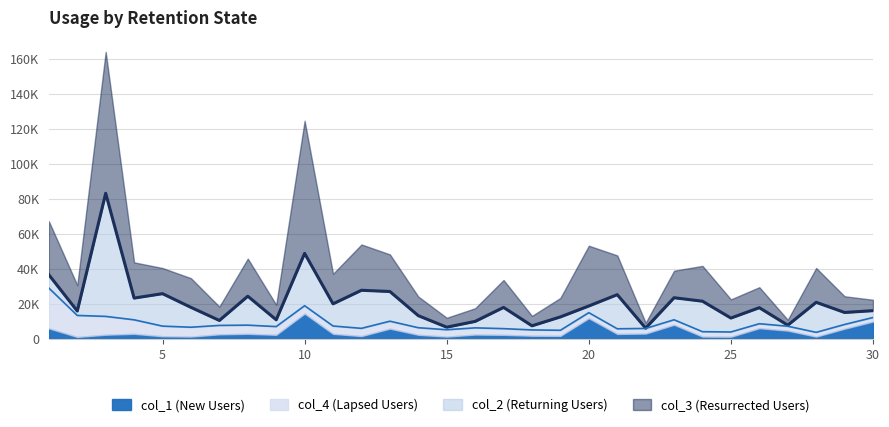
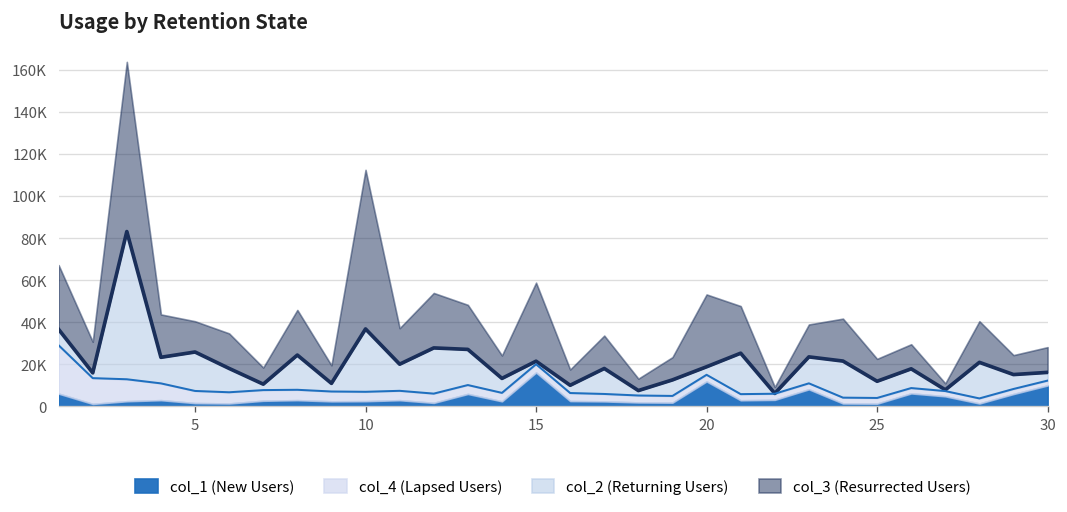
  {
    "col_1 (New Users)": {
      "5": 2000,
-     "10": 14000,
-     "15": 1000,
+     "10": 2000,
+     "15": 16000,
      "20": 12000,
      "30": 10000
    },
    "col_3 (Resurrected Users)": {
      "5": 15000,
      "10": 76000,
-     "15": 5000,
+     "15": 37000,
      "20": 34000,
      "25": 11000,
-     "30": 6000
+     "30": 12000
    }
  }
